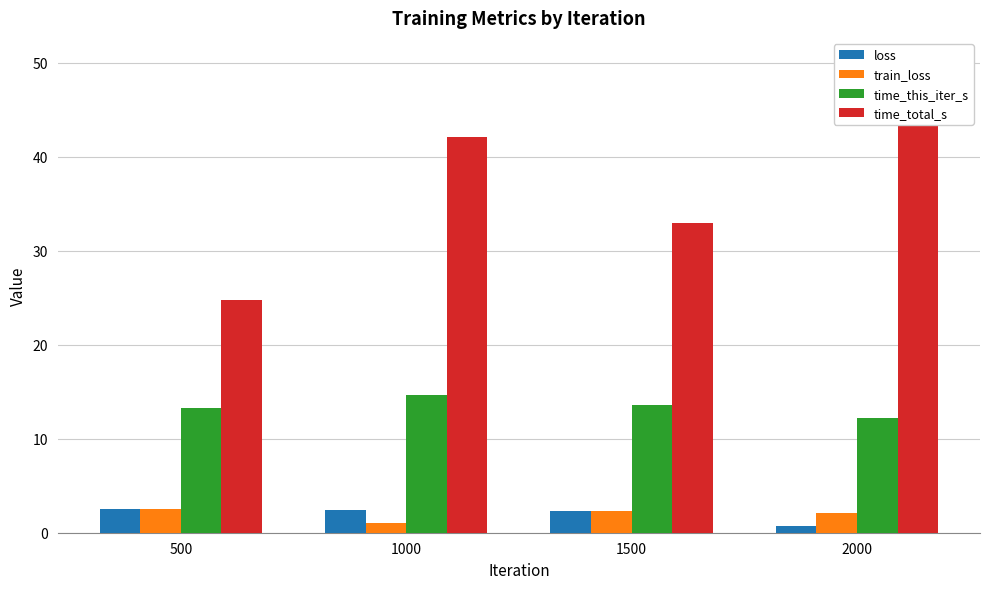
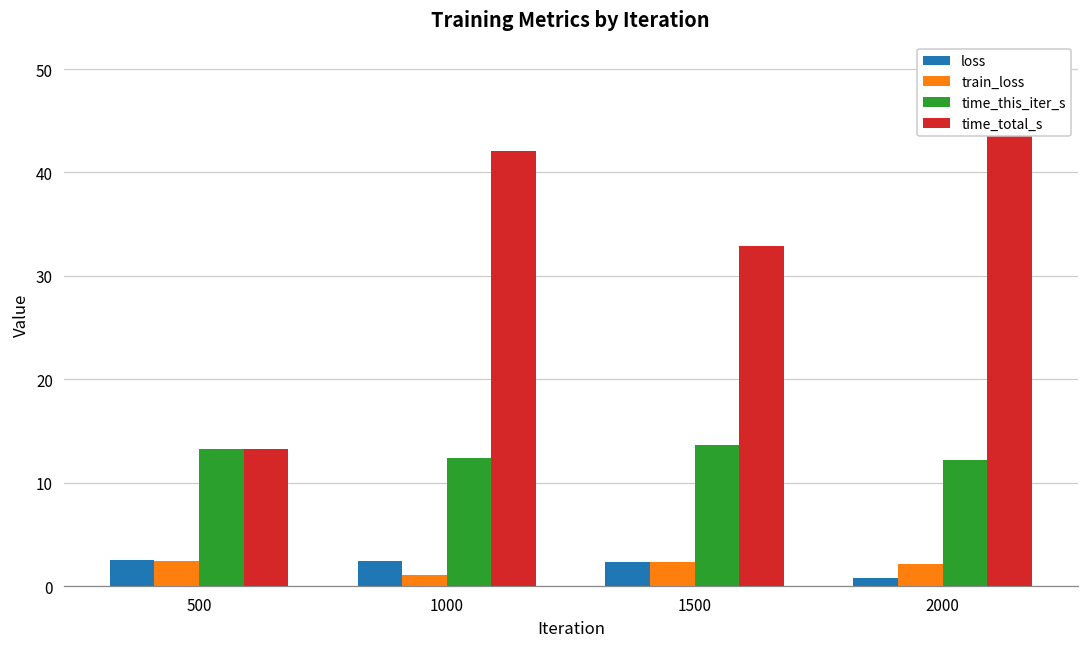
  {
    "loss": {
      "500": 2,
      "1000": 2,
      "1500": 2,
      "2000": 1
    },
    "train_loss": {
      "500": 2,
      "1000": 1,
      "1500": 2,
      "2000": 2
    },
    "time_this_iter_s": {
      "500": 13,
-     "1000": 15,
+     "1000": 12,
      "1500": 14,
      "2000": 12
    },
    "time_total_s": {
-     "500": 25,
+     "500": 13,
      "1000": 42,
      "1500": 33
    }
  }
